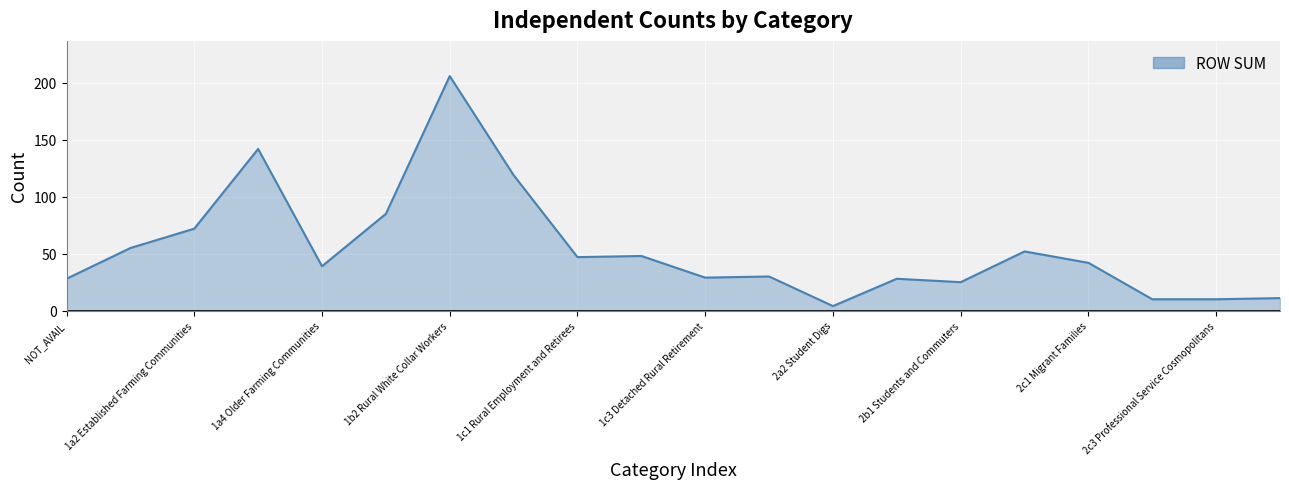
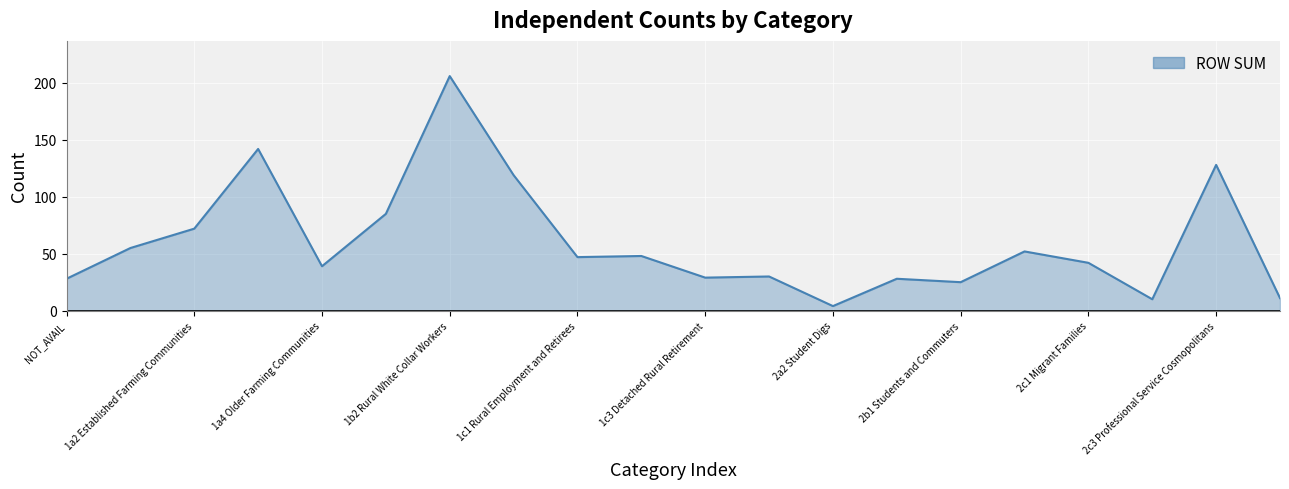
  {
    "NOT_AVAIL": 28,
    "1a2 Established Farming Communities": 72,
    "1a4 Older Farming Communities": 39,
    "1b2 Rural White Collar Workers": 206,
    "1c1 Rural Employment and Retirees": 47,
    "1c3 Detached Rural Retirement": 29,
    "2a2 Student Digs": 4,
    "2b1 Students and Commuters": 25,
    "2c1 Migrant Families": 42,
-   "2c3 Professional Service Cosmopolitans": 10
+   "2c3 Professional Service Cosmopolitans": 128
  }
